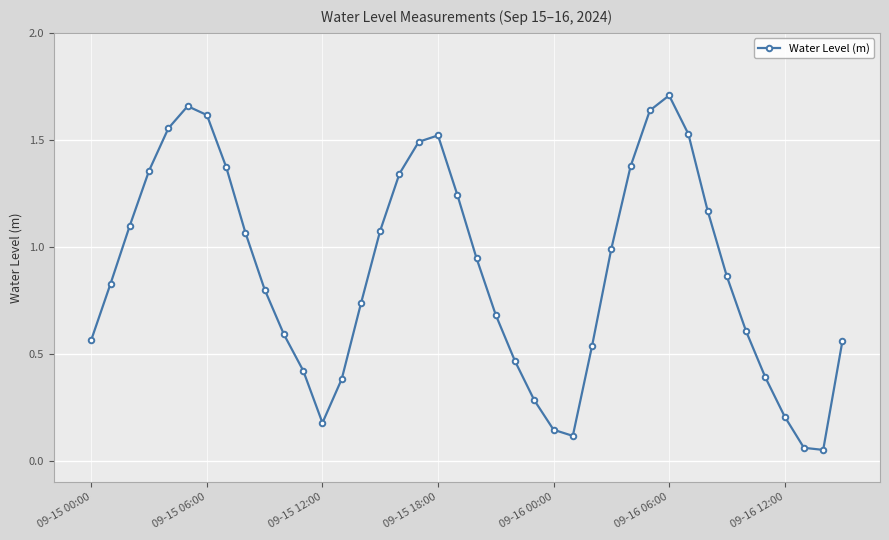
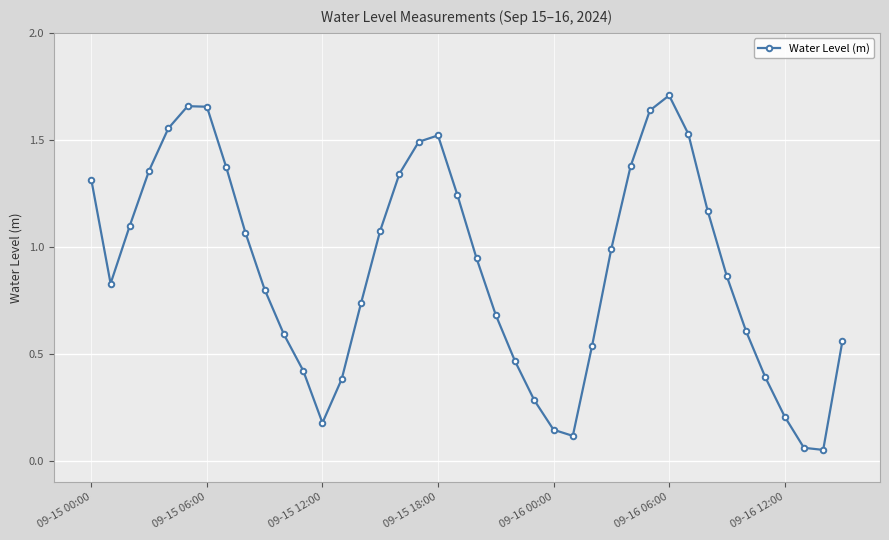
  {
-   "09-15 00:00": 0.57,
-   "09-15 06:00": 1.62,
+   "09-15 00:00": 1.31,
+   "09-15 06:00": 1.65,
    "09-15 12:00": 0.18,
    "09-15 18:00": 1.52,
    "09-16 00:00": 0.14,
    "09-16 06:00": 1.71,
    "09-16 12:00": 0.21
  }
